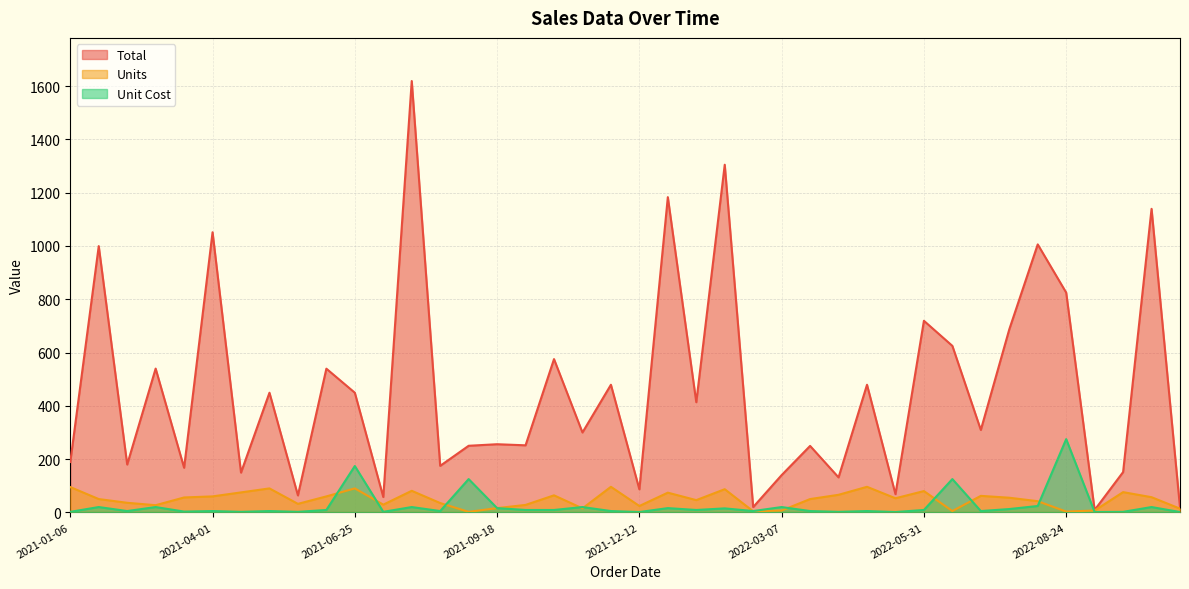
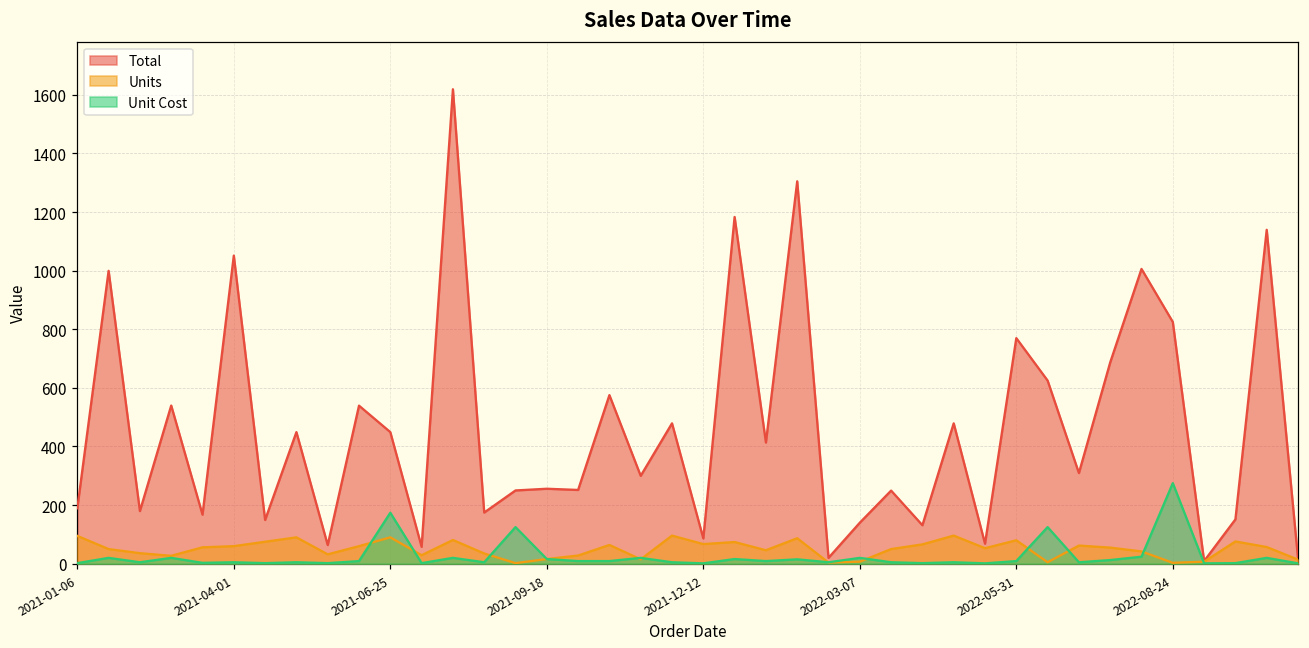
  {
    "Total": {
      "2021-01-06": 190,
      "2021-04-01": 1050,
      "2021-06-25": 450,
      "2021-09-18": 260,
      "2021-12-12": 90,
      "2022-03-07": 140,
-     "2022-05-31": 720,
+     "2022-05-31": 770,
      "2022-08-24": 830
    },
    "Units": {
      "2021-01-06": 100,
      "2021-04-01": 60,
      "2021-06-25": 90,
-     "2021-12-12": 20,
+     "2021-12-12": 70,
      "2022-03-07": 10,
      "2022-05-31": 80,
      "2022-08-24": 0
    },
    "Unit Cost": {
      "2021-01-06": 0,
      "2021-04-01": 0,
      "2021-06-25": 170,
      "2021-12-12": 0,
      "2022-03-07": 20,
      "2022-05-31": 10,
      "2022-08-24": 280
    }
  }
